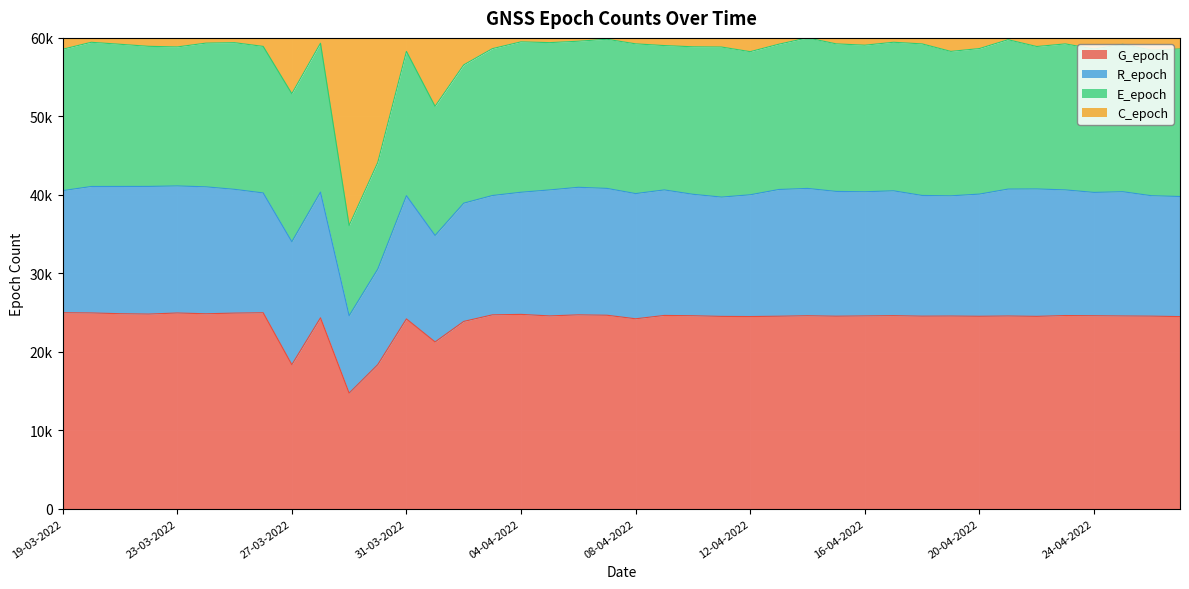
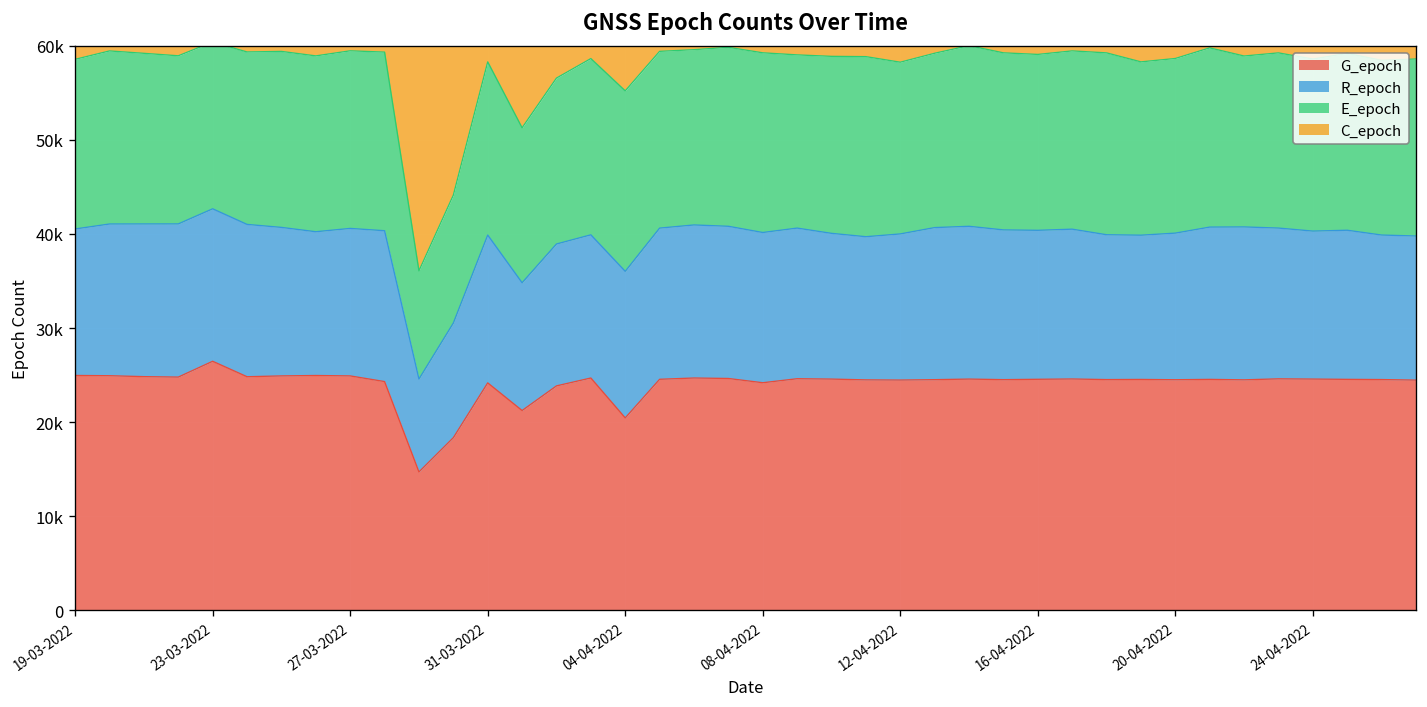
  {
    "G_epoch": {
      "19-03-2022": 25000,
-     "23-03-2022": 25000,
-     "27-03-2022": 18000,
+     "23-03-2022": 26000,
+     "27-03-2022": 25000,
      "31-03-2022": 24000,
-     "04-04-2022": 25000,
+     "04-04-2022": 20000,
      "08-04-2022": 24000,
      "12-04-2022": 24000,
      "16-04-2022": 25000,
      "20-04-2022": 25000,
      "24-04-2022": 25000
    },
    "R_epoch": {
      "19-03-2022": 16000,
      "23-03-2022": 16000,
      "27-03-2022": 16000,
      "31-03-2022": 16000,
      "04-04-2022": 16000,
      "08-04-2022": 16000,
      "12-04-2022": 16000,
      "16-04-2022": 16000,
      "20-04-2022": 16000,
      "24-04-2022": 16000
    },
    "E_epoch": {
      "19-03-2022": 18000,
      "27-03-2022": 19000,
      "31-03-2022": 18000,
      "04-04-2022": 19000,
      "08-04-2022": 19000,
      "12-04-2022": 18000,
      "16-04-2022": 19000,
      "20-04-2022": 19000
    }
  }
